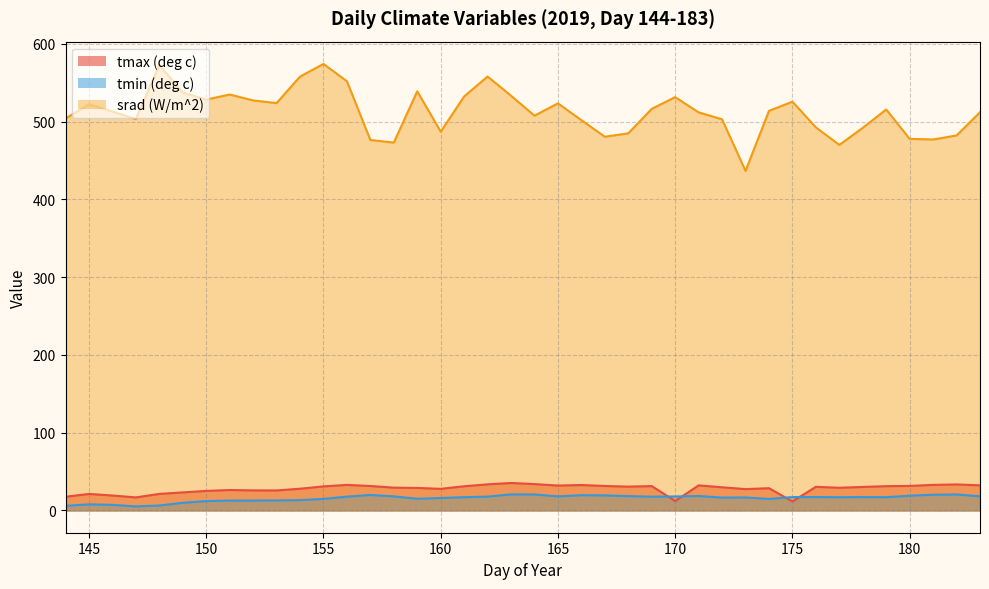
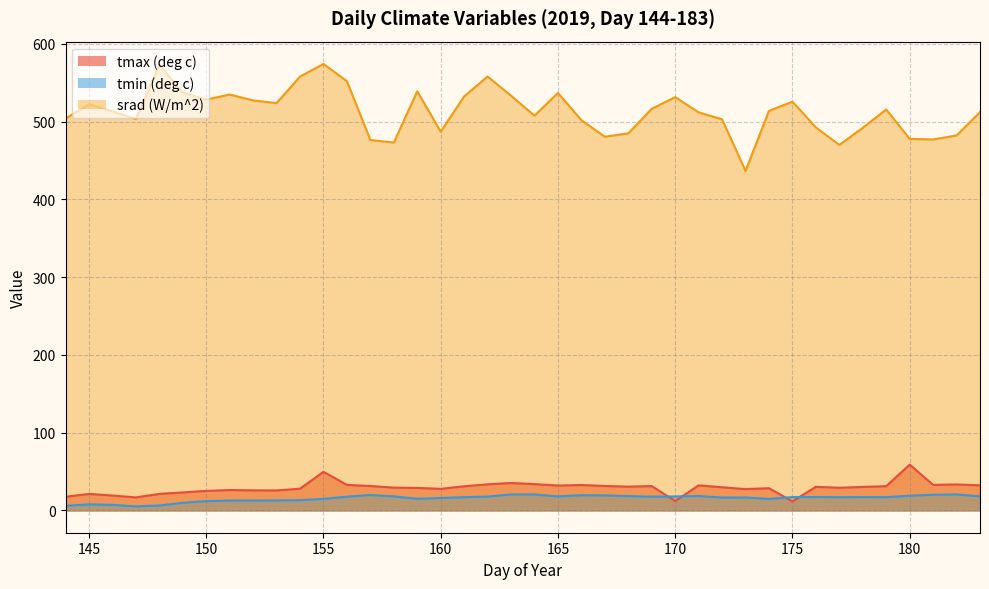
  {
    "tmax (deg c)": {
      "145": 20,
      "150": 30,
-     "155": 30,
+     "155": 50,
      "160": 30,
      "165": 30,
      "170": 10,
      "175": 10,
-     "180": 30
+     "180": 60
    },
    "tmin (deg c)": {
      "145": 10,
      "150": 10,
      "155": 10,
      "160": 20,
      "165": 20,
      "170": 20,
      "175": 20,
      "180": 20
    },
    "srad (W/m^2)": {
      "155": 570,
      "160": 490,
-     "165": 520,
+     "165": 540,
      "170": 530,
      "175": 530,
      "180": 480
    }
  }
